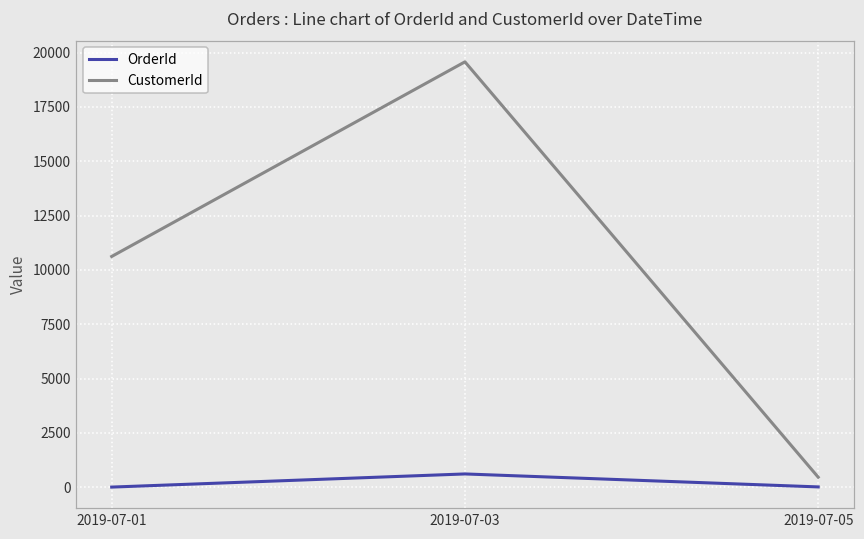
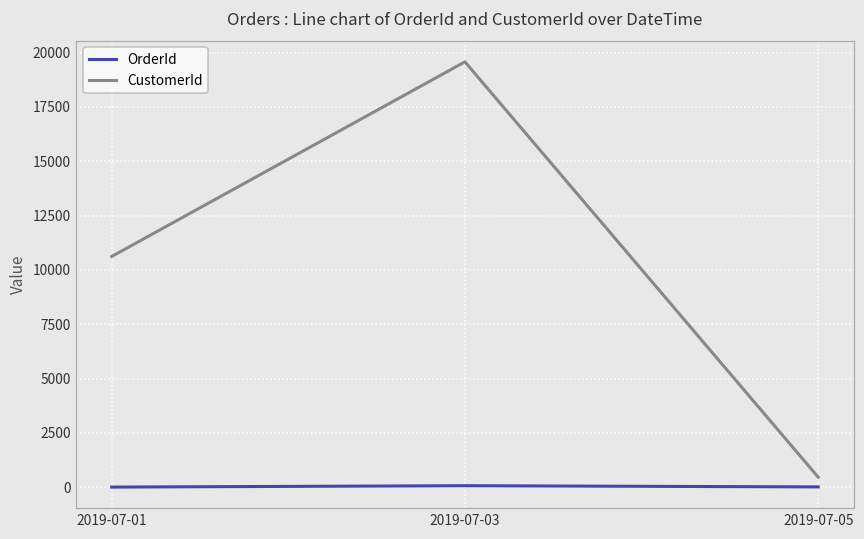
  {
    "OrderId": {
      "2019-07-01": 0,
-     "2019-07-03": 600,
+     "2019-07-03": 100,
      "2019-07-05": 0
    },
    "CustomerId": {
      "2019-07-01": 10600,
      "2019-07-03": 19600,
      "2019-07-05": 500
    }
  }
